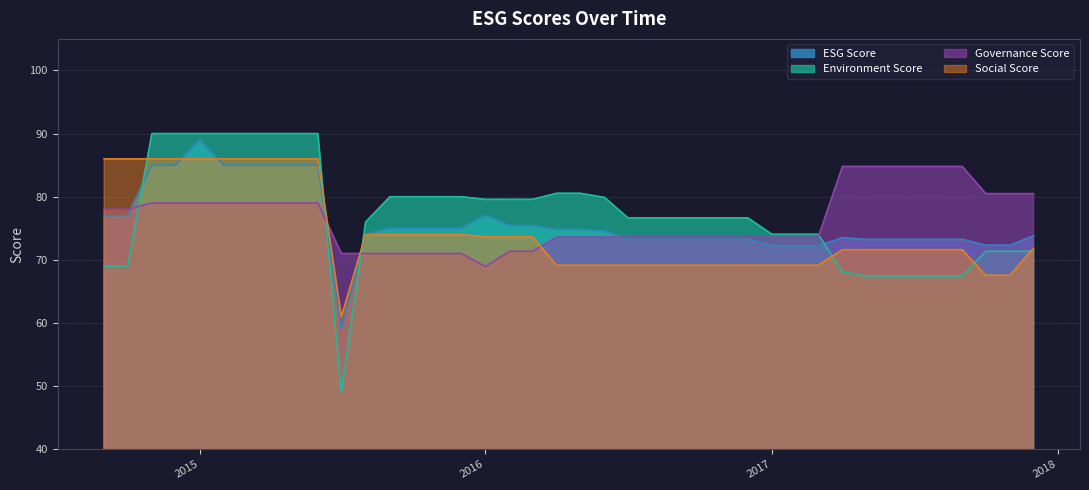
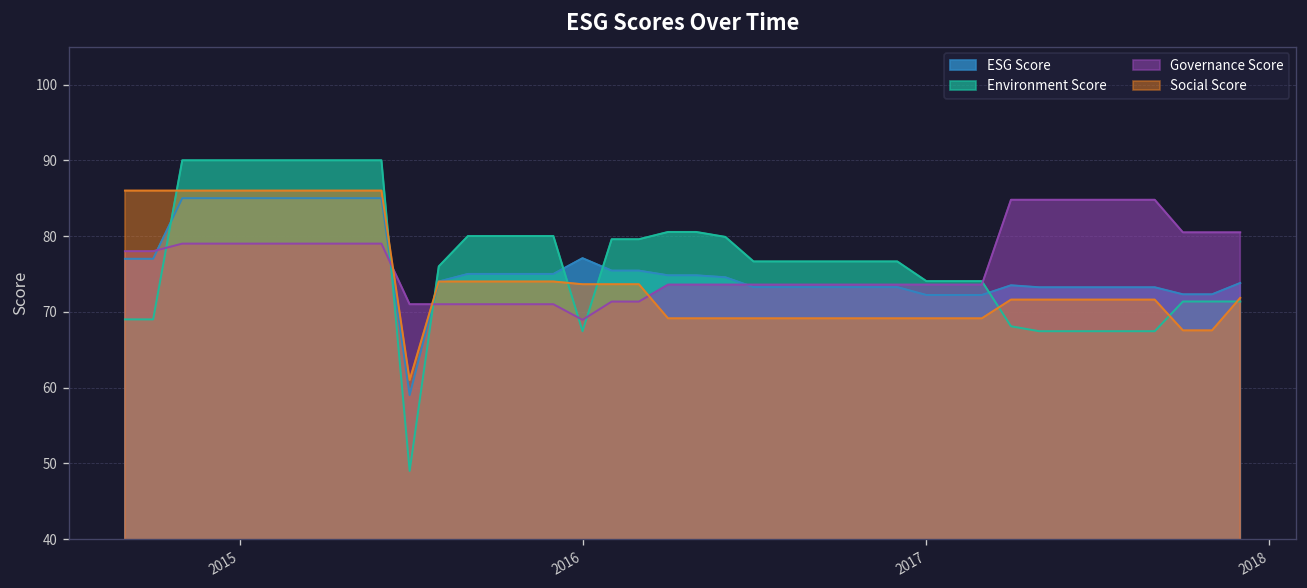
  {
    "ESG Score": {
-     "2015": 89,
+     "2015": 85,
      "2016": 77,
      "2017": 72
    },
    "Environment Score": {
      "2015": 90,
-     "2016": 80,
+     "2016": 67,
      "2017": 74
    },
    "Governance Score": {
      "2015": 79,
      "2016": 69,
      "2017": 74
    },
    "Social Score": {
      "2015": 86,
      "2016": 74,
      "2017": 69
    }
  }
